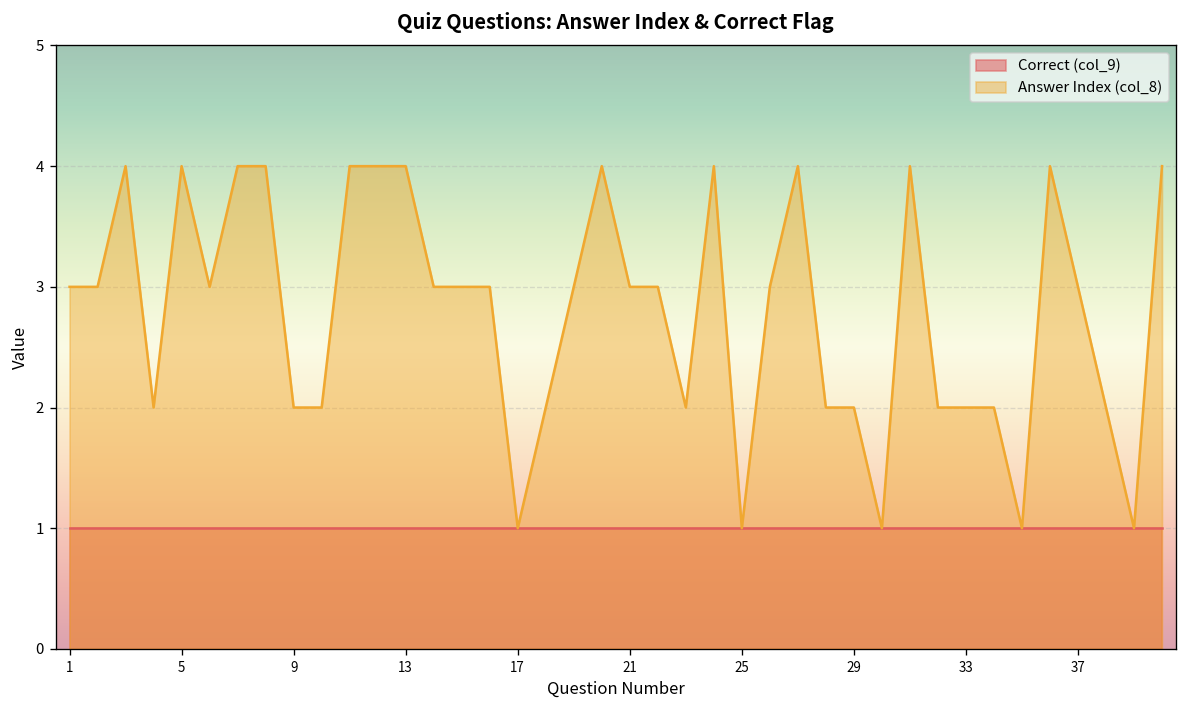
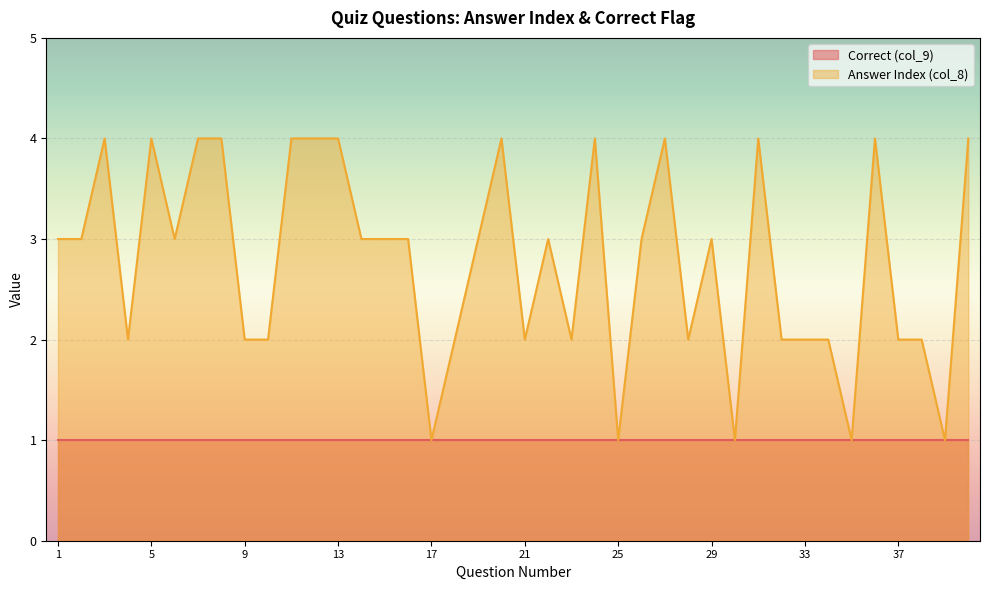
  {
    "Correct (col_9)": {
      "1": 1,
      "5": 1,
      "9": 1,
      "13": 1,
      "21": 1,
      "29": 1,
      "33": 1,
      "37": 1
    },
    "Answer Index (col_8)": {
      "1": 3,
      "5": 4,
      "9": 2,
      "13": 4,
-     "21": 3,
-     "29": 2,
+     "21": 2,
+     "29": 3,
      "33": 2,
-     "37": 3
+     "37": 2
    }
  }
